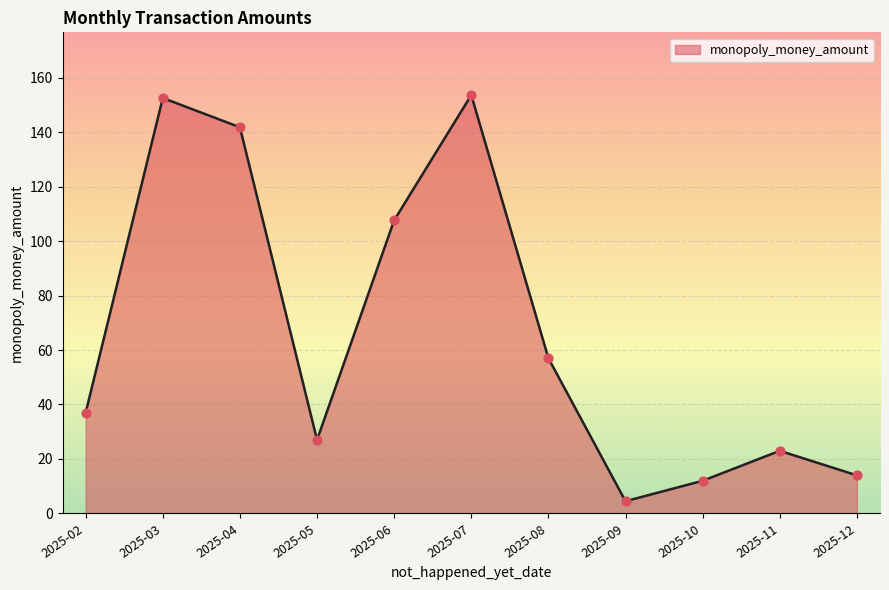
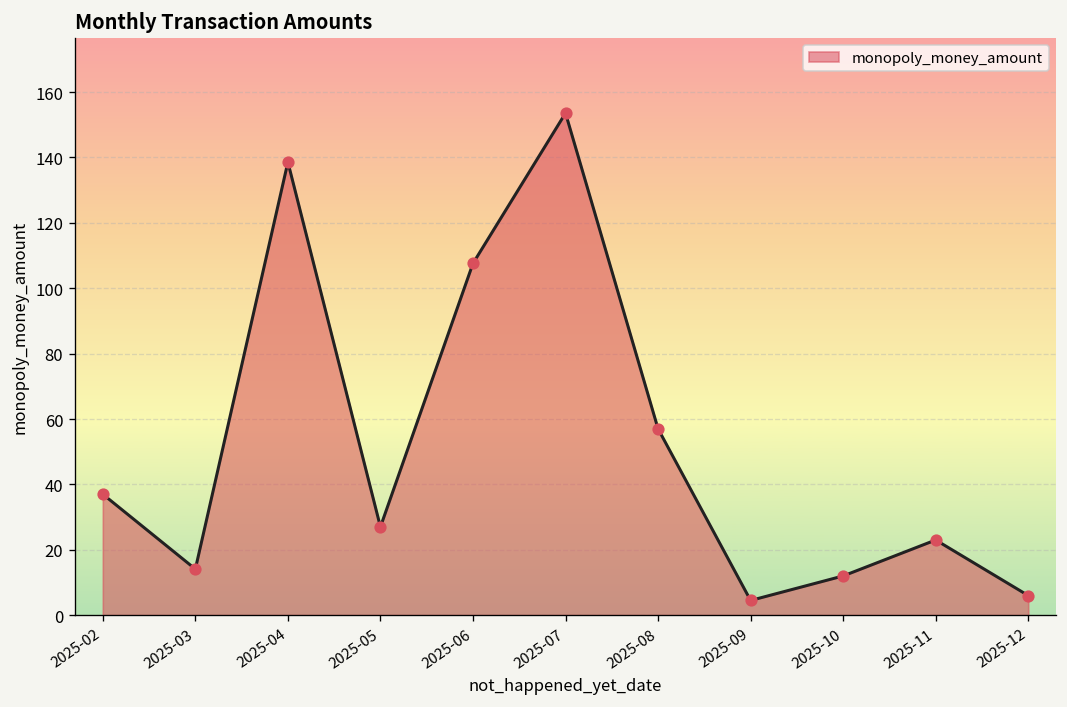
  {
    "2025-02": 37,
-   "2025-03": 153,
-   "2025-04": 142,
+   "2025-03": 14,
+   "2025-04": 139,
    "2025-05": 27,
    "2025-06": 108,
    "2025-07": 154,
    "2025-08": 57,
    "2025-09": 5,
    "2025-10": 12,
    "2025-11": 23,
-   "2025-12": 14
+   "2025-12": 6
  }
